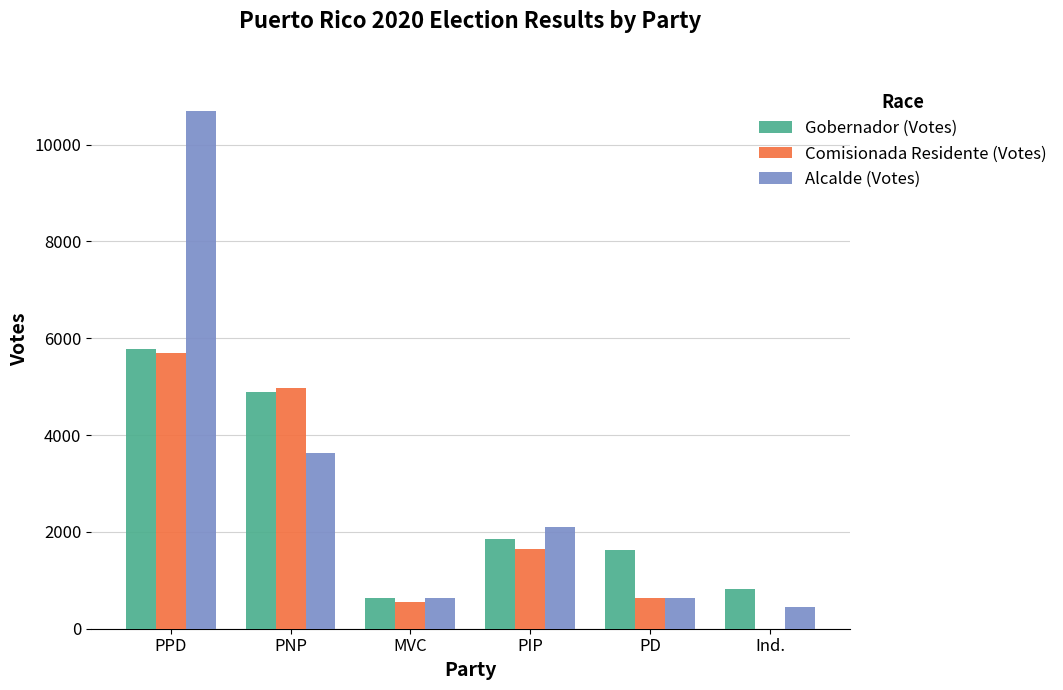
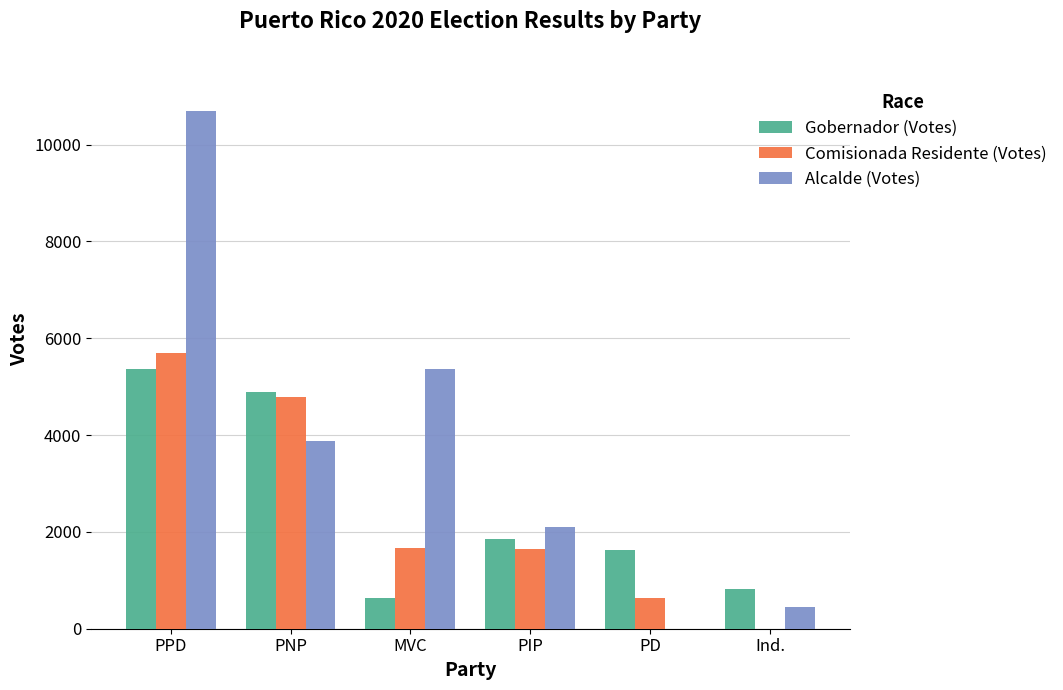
  {
    "Gobernador (Votes)": {
-     "PPD": 5800,
+     "PPD": 5400,
      "PNP": 4900,
      "MVC": 600,
      "PIP": 1900,
      "PD": 1600,
      "Ind.": 800
    },
    "Comisionada Residente (Votes)": {
      "PPD": 5700,
-     "PNP": 5000,
-     "MVC": 500,
+     "PNP": 4800,
+     "MVC": 1700,
      "PIP": 1600,
      "PD": 600,
      "Ind.": 0
    },
    "Alcalde (Votes)": {
      "PPD": 10700,
-     "PNP": 3600,
-     "MVC": 600,
+     "PNP": 3900,
+     "MVC": 5400,
      "PIP": 2100,
-     "PD": 600,
+     "PD": 0,
      "Ind.": 400
    }
  }
